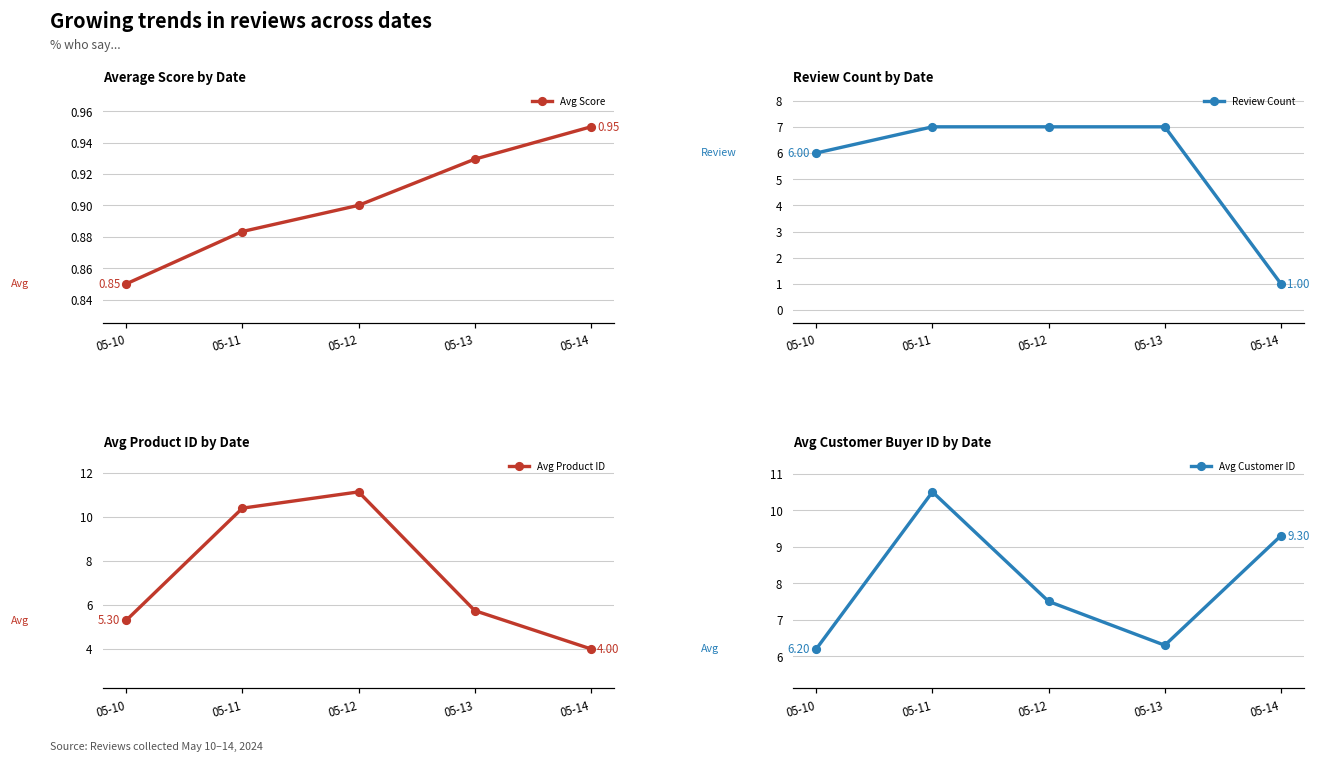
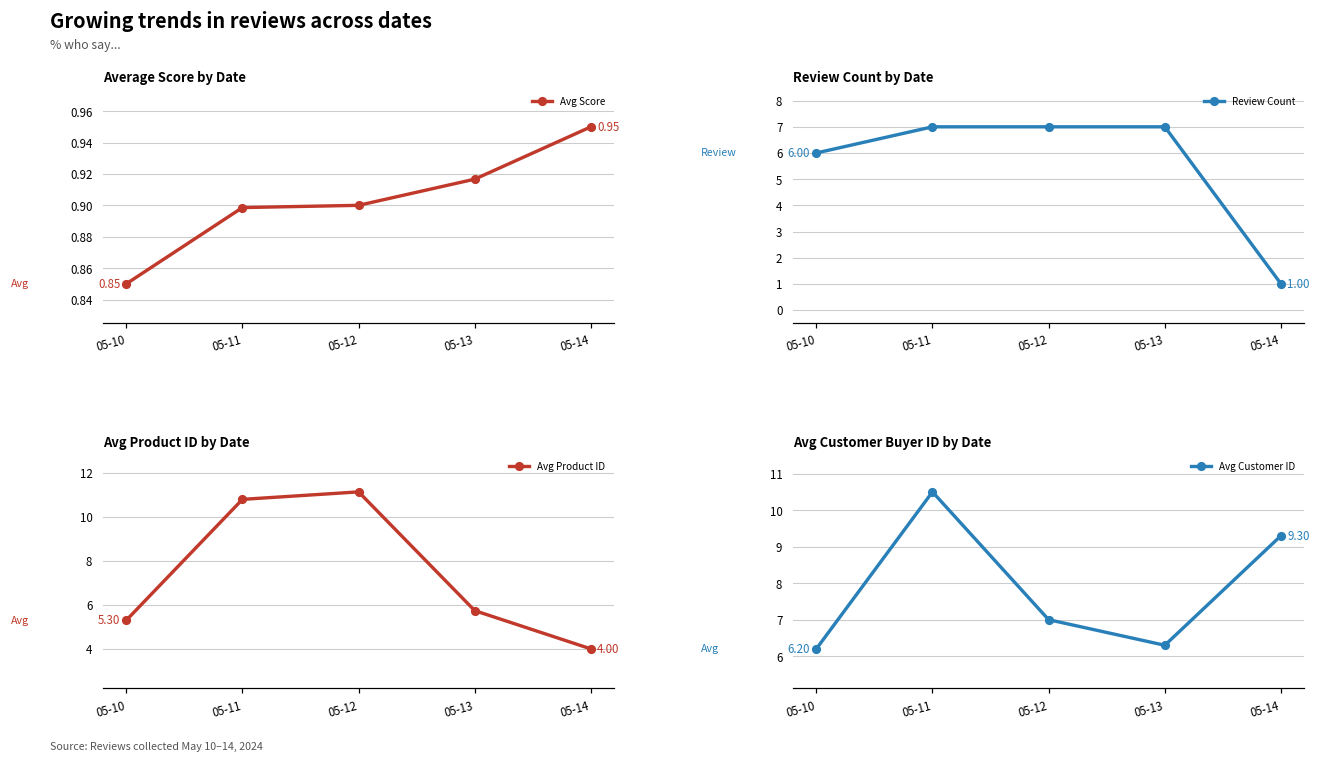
  {
    "Average Score by Date": {
-     "05-11": 0.883,
+     "05-11": 0.899,
      "05-12": 0.900,
-     "05-13": 0.929
+     "05-13": 0.917
    },
    "Review Count by Date": {
      "05-10": 6.00,
      "05-14": 1.00
    },
    "Avg Product ID by Date": {
-     "05-11": 10.4,
+     "05-11": 10.8,
      "05-12": 11.1,
      "05-13": 5.7
    },
    "Avg Customer Buyer ID by Date": {
      "05-11": 10.5,
-     "05-12": 7.5,
+     "05-12": 7.0,
      "05-13": 6.3
    }
  }
